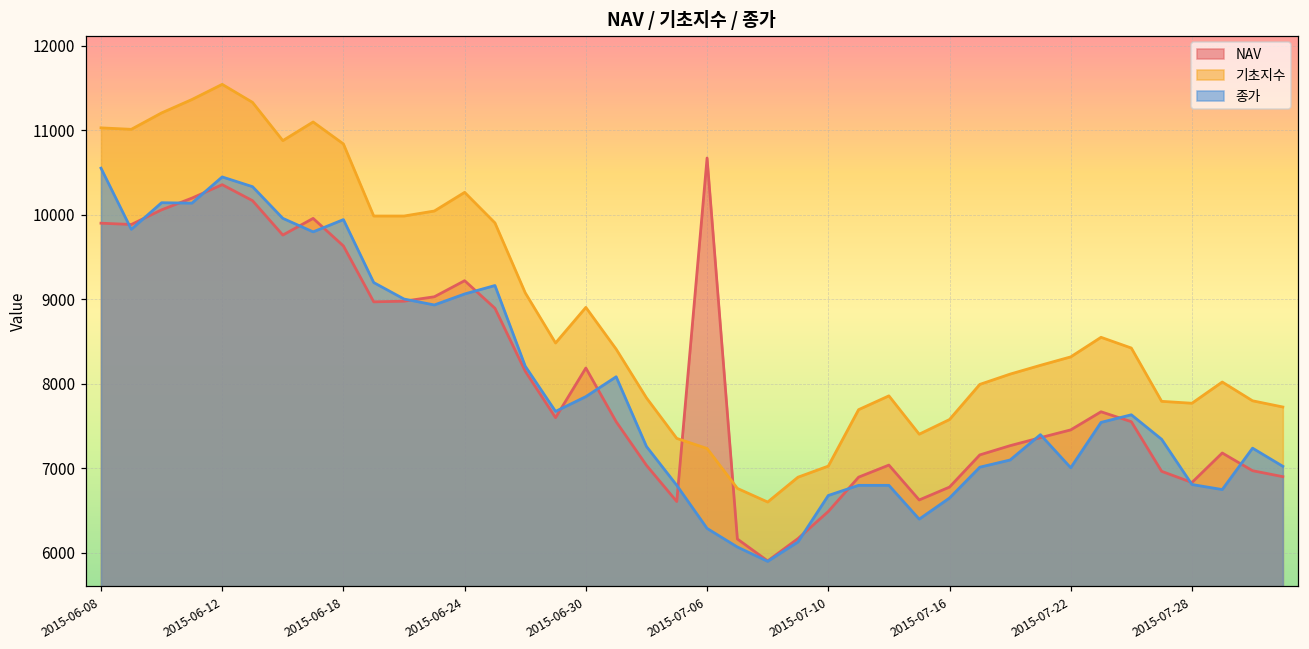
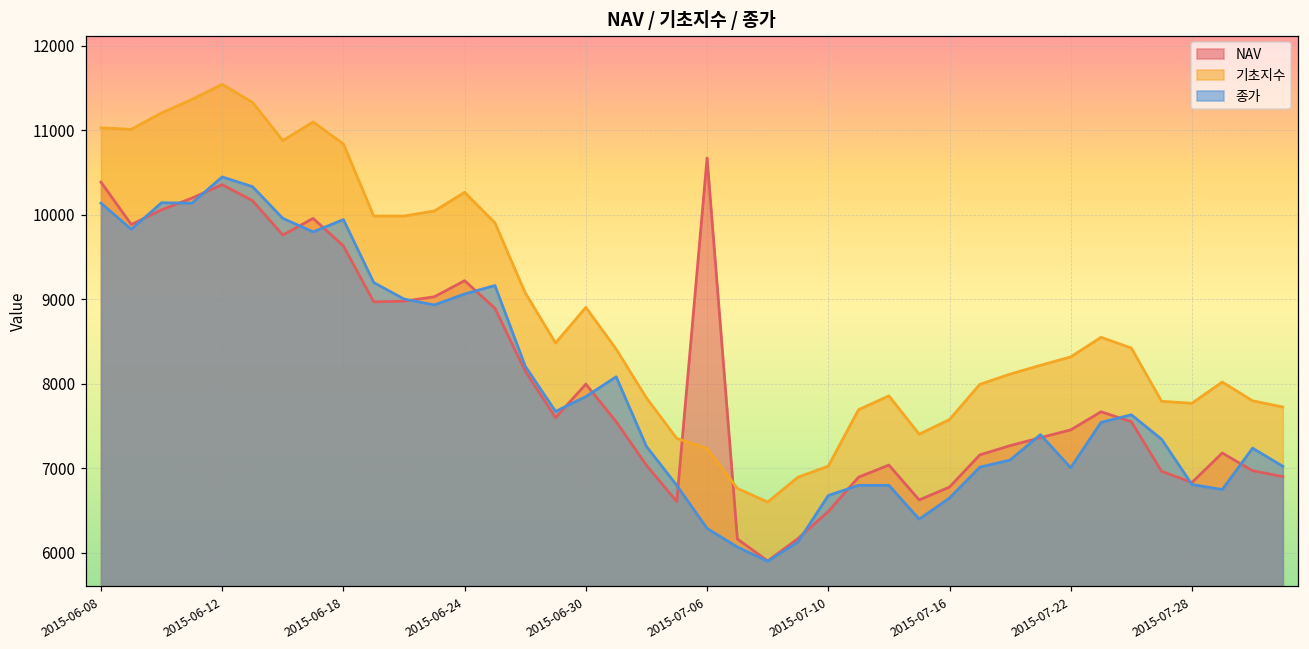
  {
    "NAV": {
-     "2015-06-08": 9900,
+     "2015-06-08": 10400,
      "2015-06-12": 10400,
      "2015-06-18": 9600,
      "2015-06-24": 9200,
-     "2015-06-30": 8200,
+     "2015-06-30": 8000,
      "2015-07-06": 10700,
      "2015-07-10": 6500,
      "2015-07-16": 6800,
      "2015-07-22": 7500
    },
    "기초지수": {
      "2015-06-08": 11000,
      "2015-06-12": 11500,
      "2015-06-18": 10800,
      "2015-06-24": 10300,
      "2015-06-30": 8900,
      "2015-07-06": 7200,
      "2015-07-10": 7000,
      "2015-07-16": 7600,
      "2015-07-22": 8300,
      "2015-07-28": 7800
    },
    "종가": {
-     "2015-06-08": 10600,
+     "2015-06-08": 10100,
      "2015-06-12": 10500,
      "2015-06-18": 9900,
      "2015-06-24": 9100,
      "2015-06-30": 7900,
      "2015-07-06": 6300,
      "2015-07-10": 6700,
      "2015-07-16": 6700,
      "2015-07-22": 7000
    }
  }
